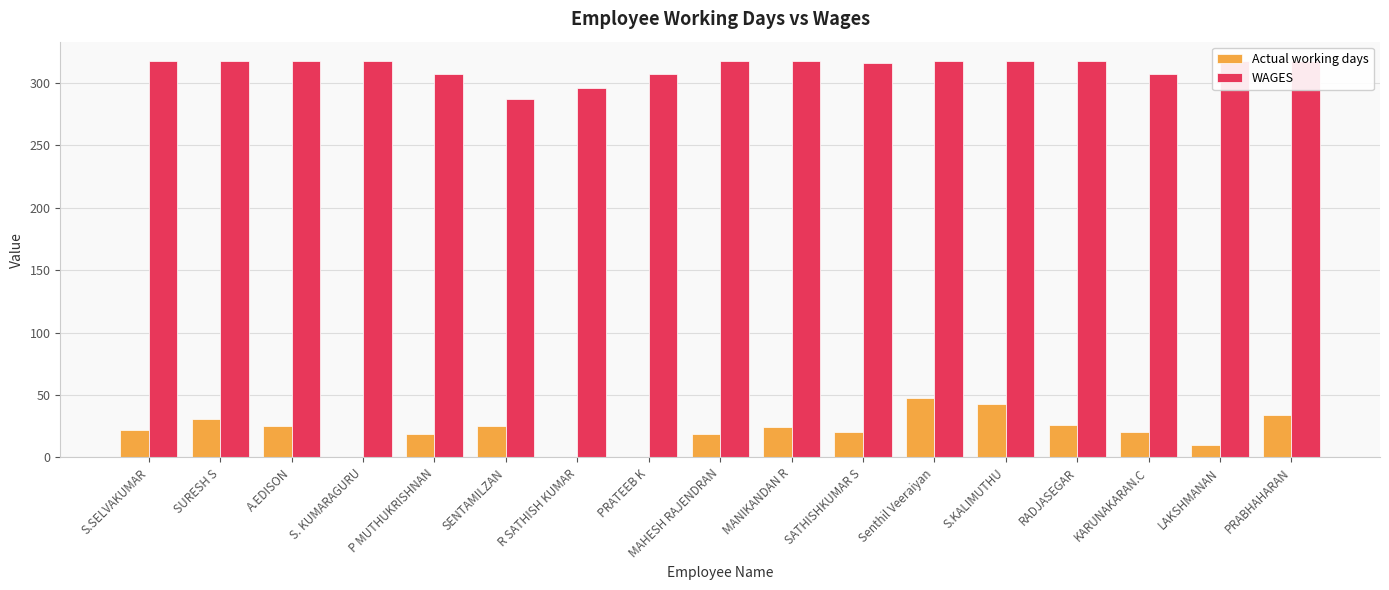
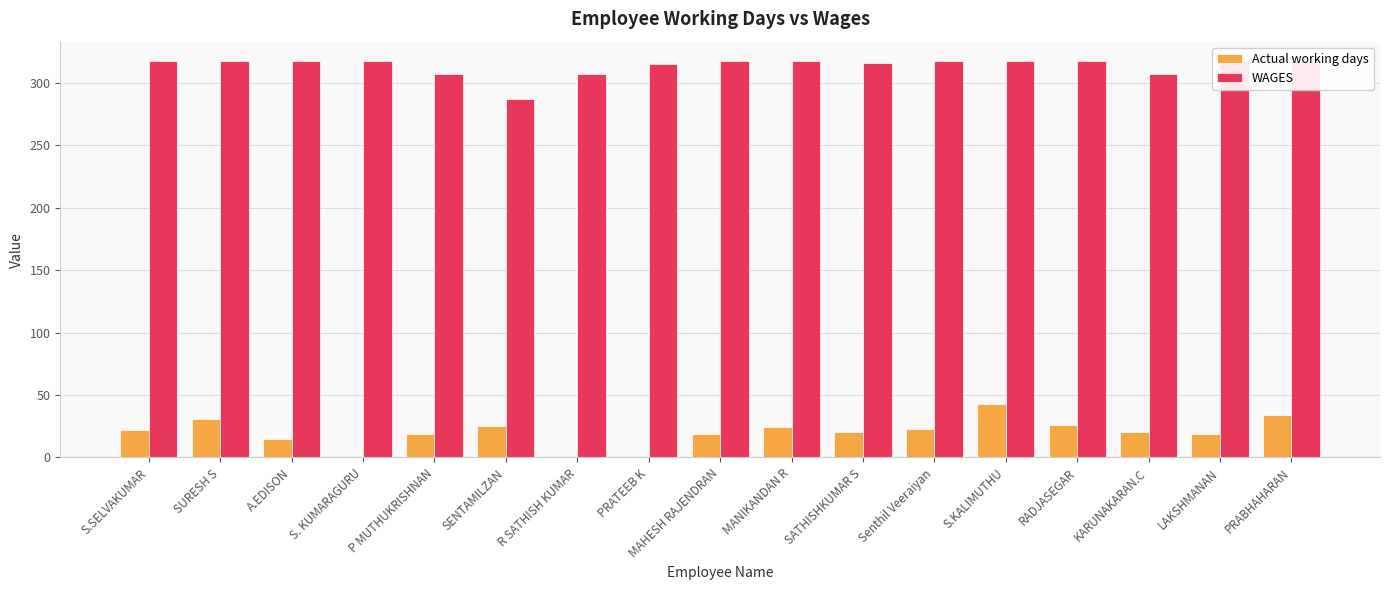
  {
    "Actual working days": {
      "S.SELVAKUMAR": 22,
      "SURESH S": 31,
-     "A.EDISON": 25,
+     "A.EDISON": 15,
      "S. KUMARAGURU": 0,
      "P MUTHUKRISHNAN": 19,
      "SENTAMILZAN": 25,
      "R SATHISH KUMAR": 0,
      "PRATEEB K": 0,
      "MAHESH RAJENDRAN": 19,
      "MANIKANDAN R": 24,
      "SATHISHKUMAR S": 20,
-     "Senthil Veeraiyan": 48,
+     "Senthil Veeraiyan": 23,
      "S.KALIMUTHU": 43,
      "RADJASEGAR": 26,
      "KARUNAKARAN.C": 20,
-     "LAKSHMANAN": 10,
+     "LAKSHMANAN": 19,
      "PRABHAHARAN": 34
    },
    "WAGES": {
      "S.SELVAKUMAR": 317,
      "SURESH S": 317,
      "A.EDISON": 317,
      "S. KUMARAGURU": 317,
      "P MUTHUKRISHNAN": 307,
      "SENTAMILZAN": 287,
-     "R SATHISH KUMAR": 296,
-     "PRATEEB K": 307,
+     "R SATHISH KUMAR": 307,
+     "PRATEEB K": 315,
      "MAHESH RAJENDRAN": 317,
      "MANIKANDAN R": 317,
      "SATHISHKUMAR S": 316,
      "Senthil Veeraiyan": 317,
      "S.KALIMUTHU": 317,
      "RADJASEGAR": 317,
      "KARUNAKARAN.C": 307
    }
  }
